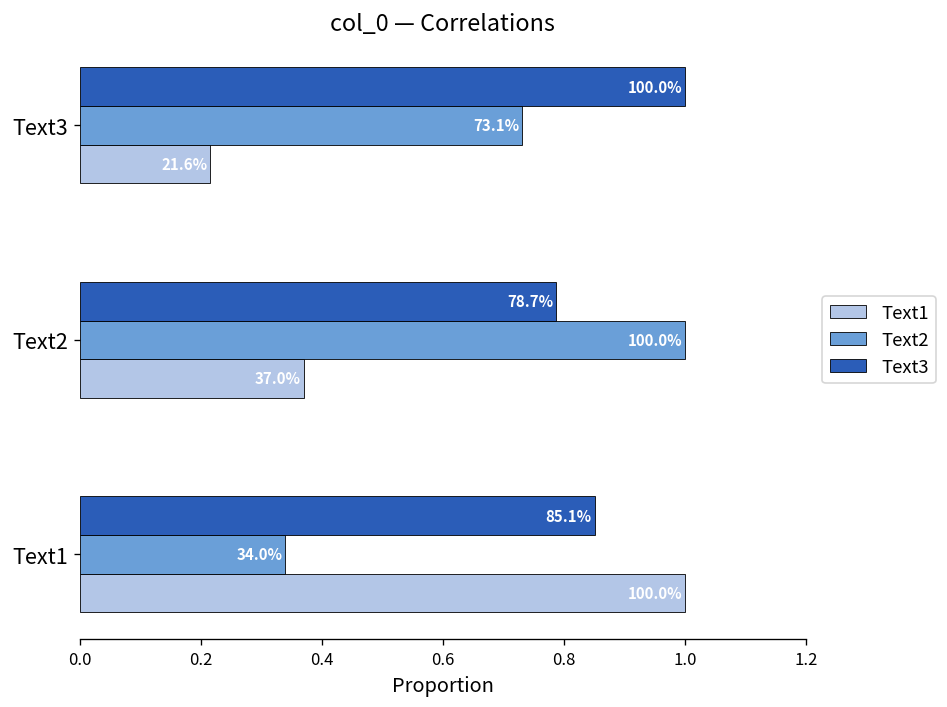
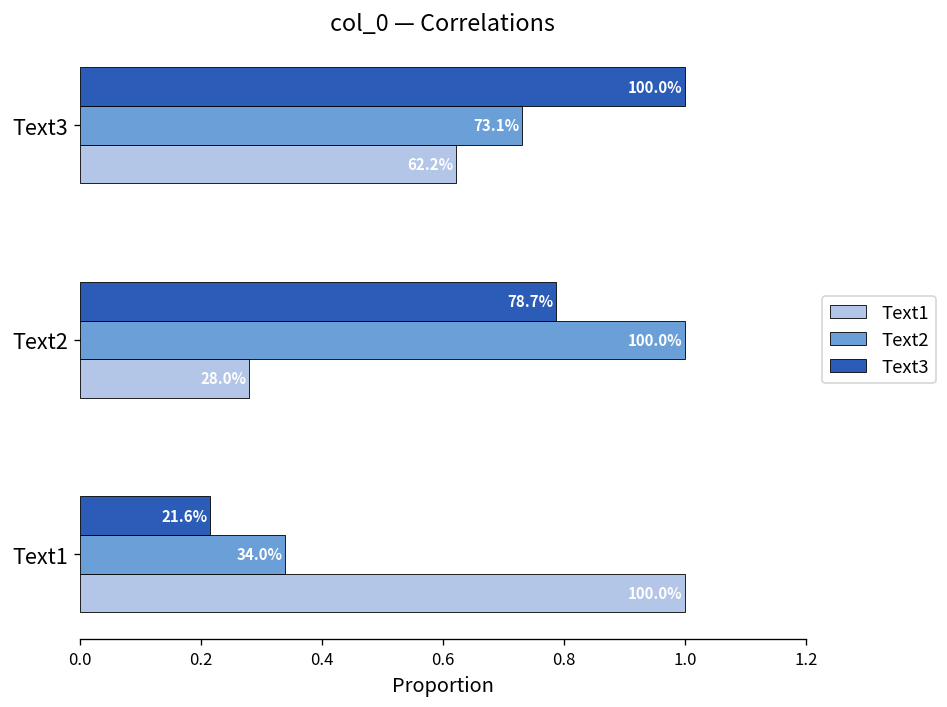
  {
    "Text1": {
-     "Text3": "21.6%",
-     "Text2": "37.0%",
+     "Text3": "62.2%",
+     "Text2": "28.0%",
      "Text1": "100.0%"
    },
    "Text2": {
      "Text3": "73.1%",
      "Text2": "100.0%",
      "Text1": "34.0%"
    },
    "Text3": {
      "Text3": "100.0%",
      "Text2": "78.7%",
-     "Text1": "85.1%"
+     "Text1": "21.6%"
    }
  }
